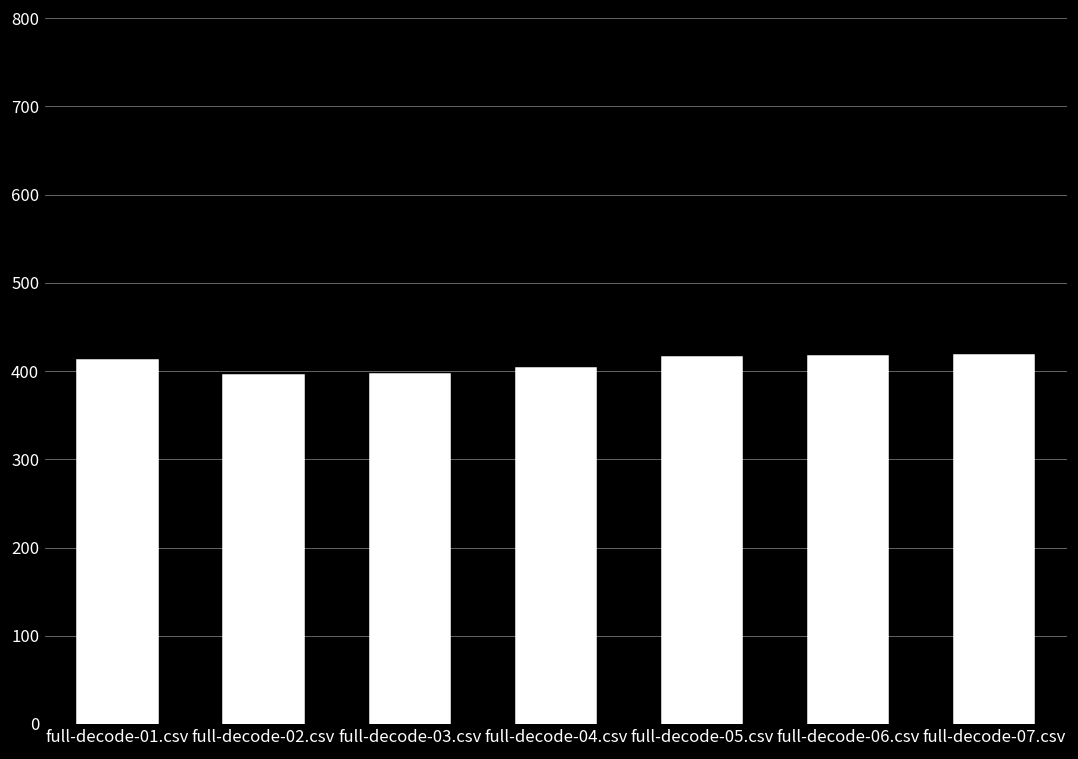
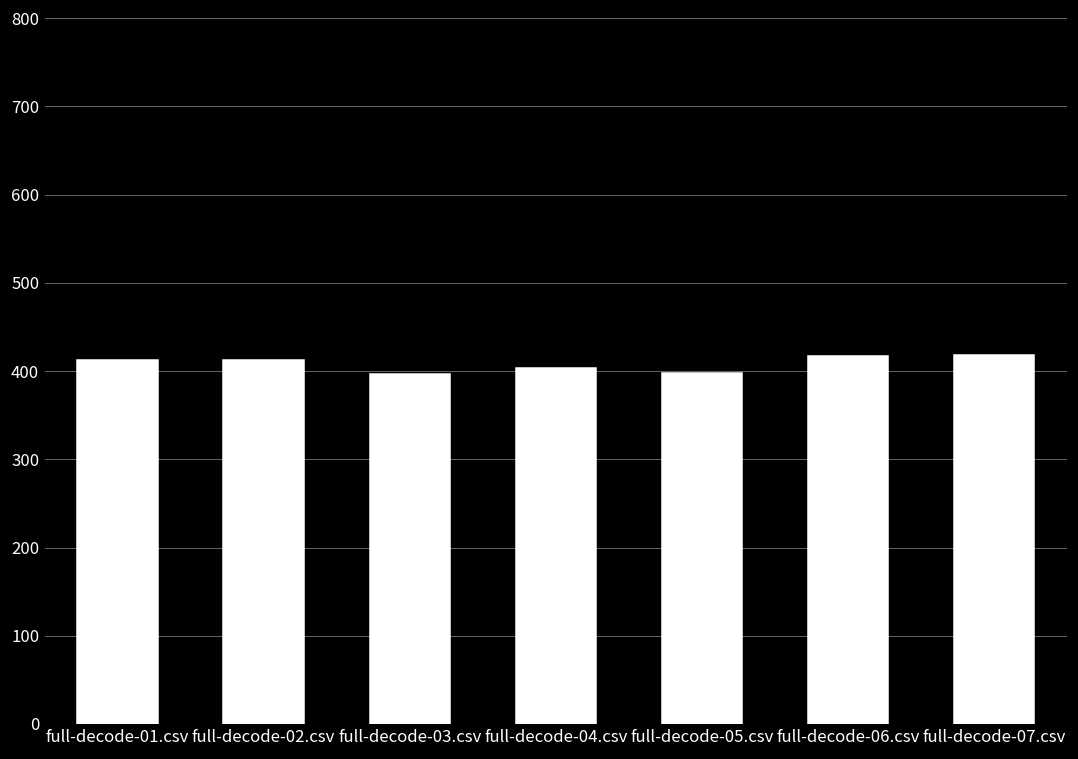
  {
    "full-decode-01.csv": 410,
-   "full-decode-02.csv": 400,
+   "full-decode-02.csv": 410,
    "full-decode-03.csv": 400,
    "full-decode-04.csv": 400,
-   "full-decode-05.csv": 420,
+   "full-decode-05.csv": 400,
    "full-decode-06.csv": 420,
    "full-decode-07.csv": 420
  }
